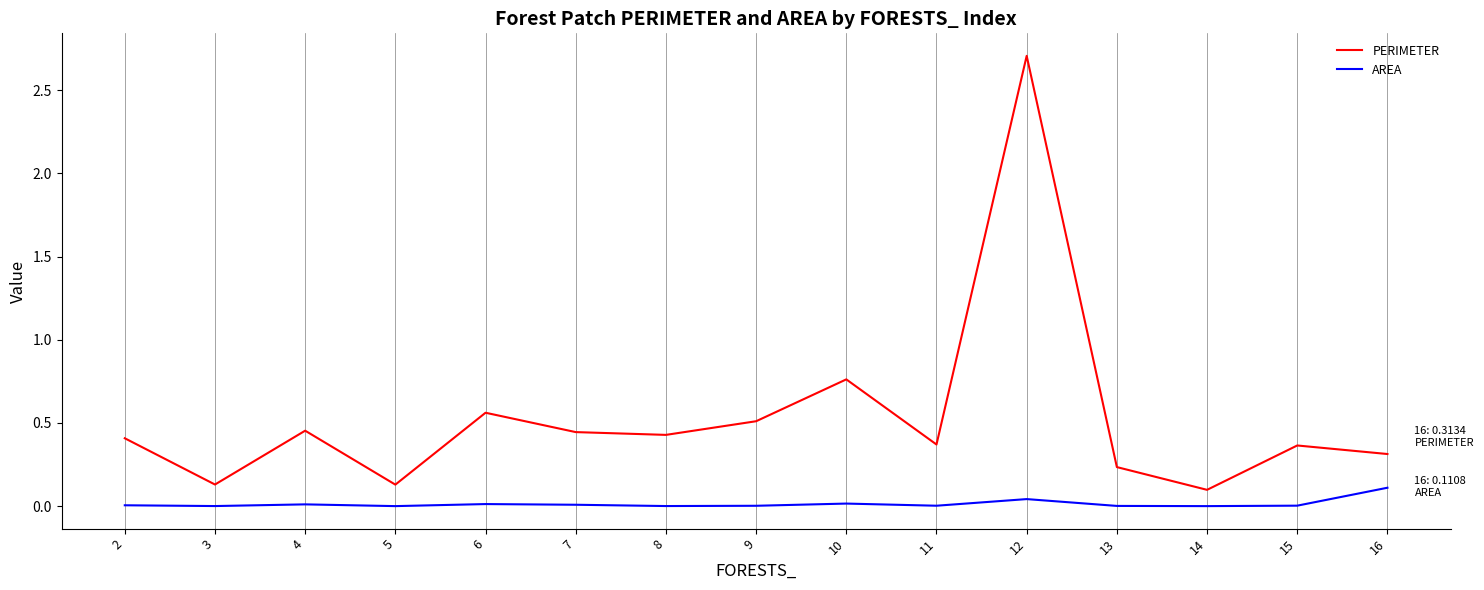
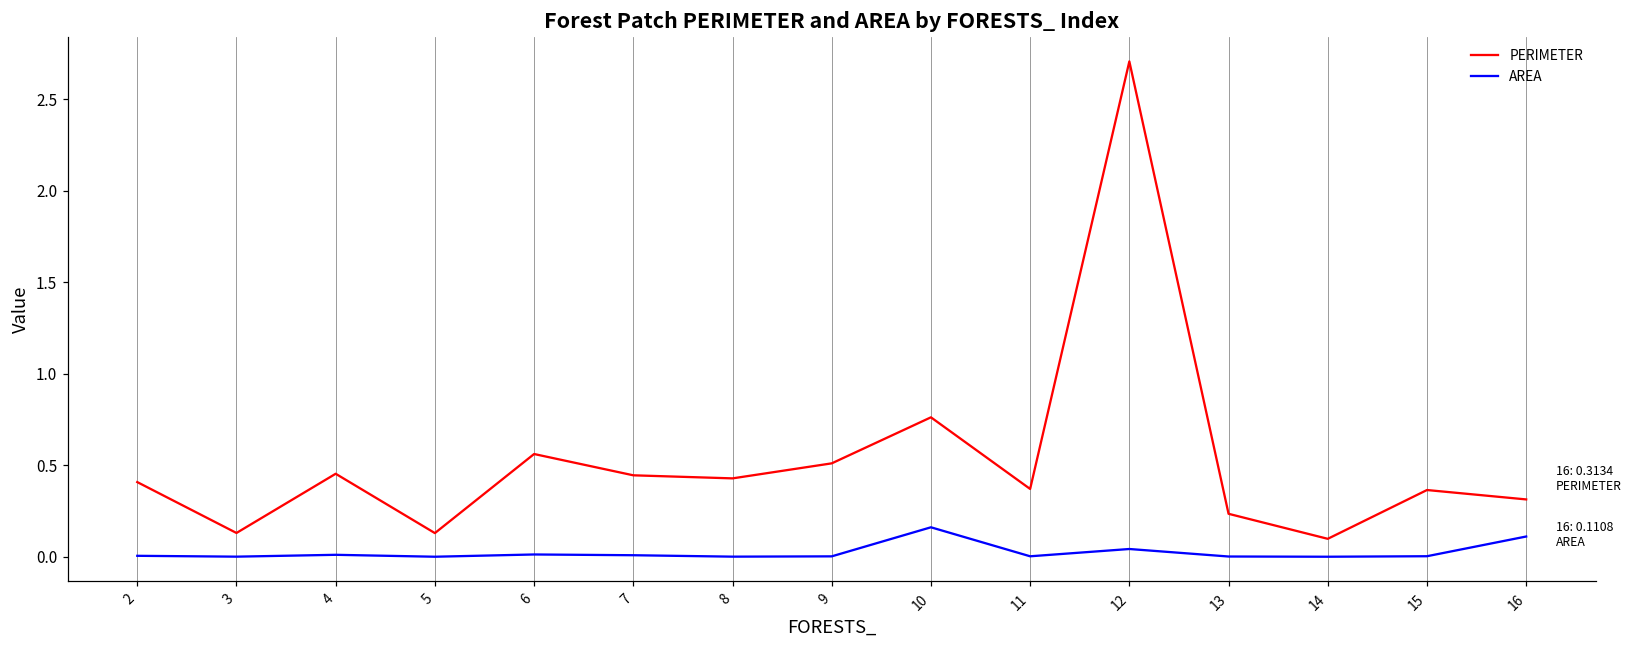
  {
    "PERIMETER": {
      "2": 0.41,
      "3": 0.13,
      "4": 0.45,
      "5": 0.13,
      "6": 0.56,
      "7": 0.45,
      "8": 0.43,
      "9": 0.51,
      "10": 0.76,
      "11": 0.37,
      "12": 2.71,
      "13": 0.23,
      "14": 0.10,
      "15": 0.36,
      "16": 0.31
    },
    "AREA": {
      "2": 0.01,
      "3": 0.00,
      "4": 0.01,
      "5": 0.00,
      "6": 0.01,
      "7": 0.01,
      "8": 0.00,
      "9": 0.00,
-     "10": 0.02,
+     "10": 0.16,
      "11": 0.00,
      "12": 0.04,
      "13": 0.00,
      "14": 0.00,
      "15": 0.00,
      "16": 0.11
    }
  }
